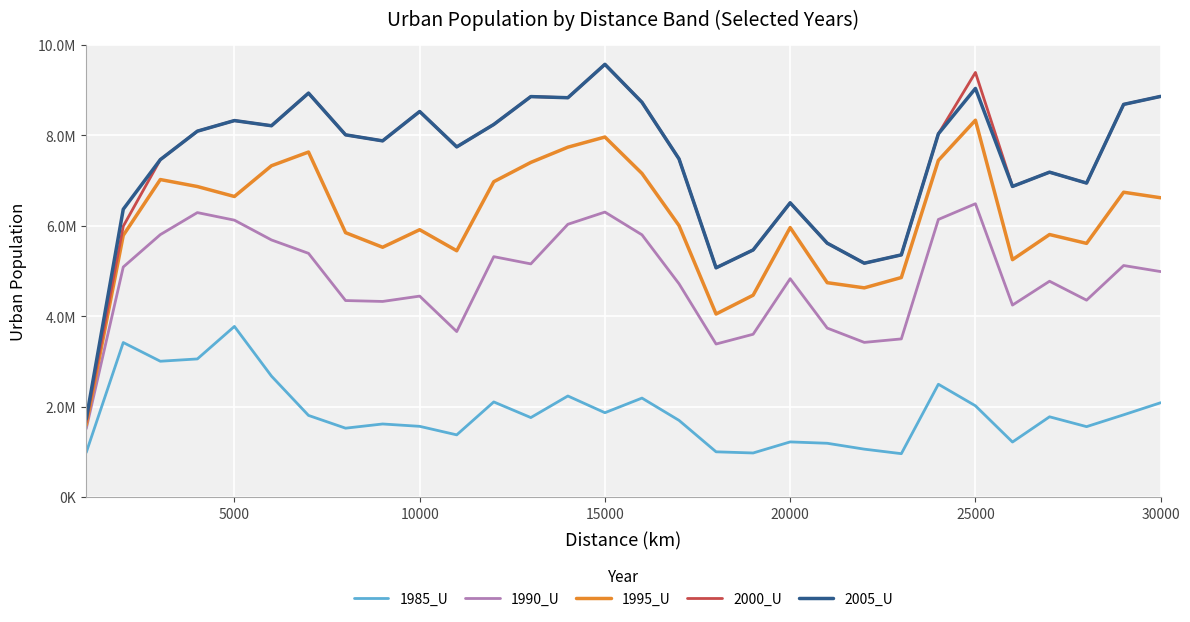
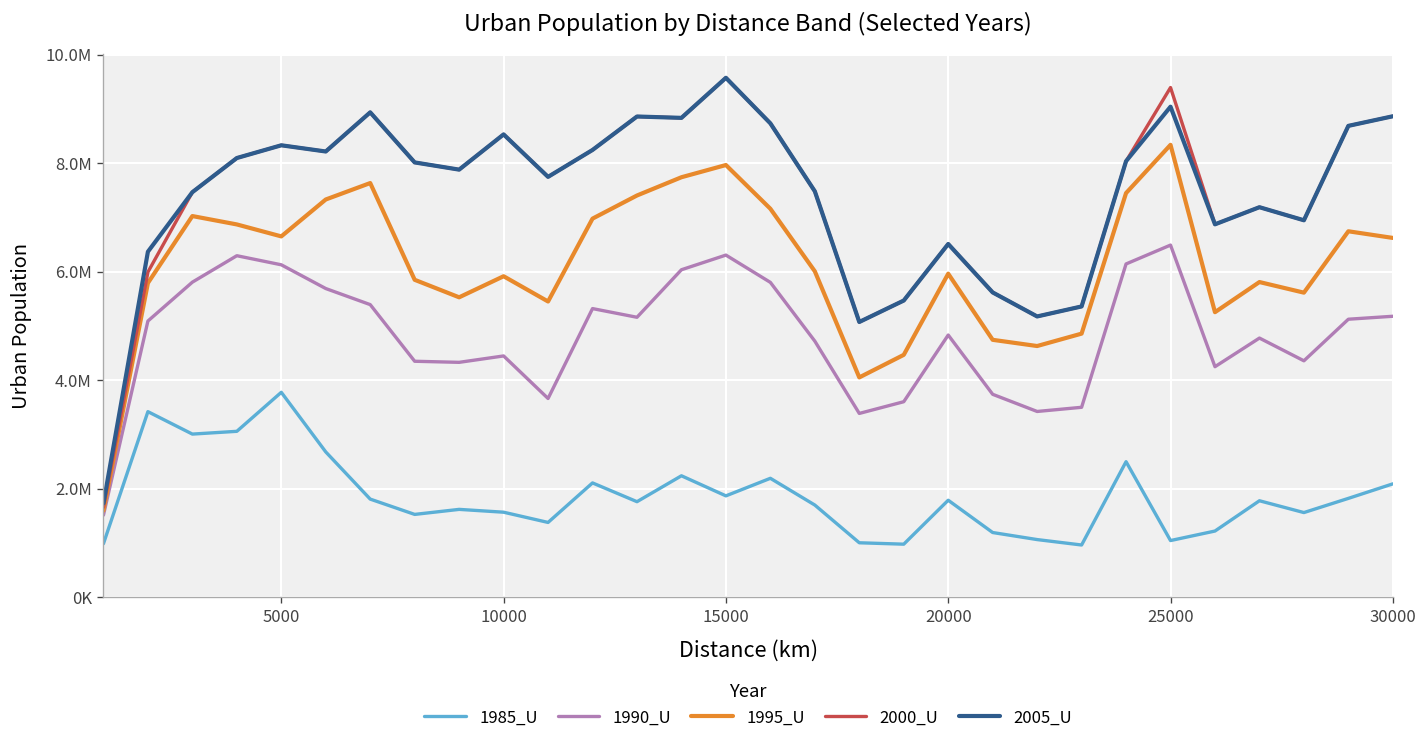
  {
    "1985_U": {
      "5000": 3800000,
      "10000": 1600000,
      "15000": 1900000,
-     "20000": 1200000,
-     "25000": 2000000,
+     "20000": 1800000,
+     "25000": 1000000,
      "30000": 2100000
    },
    "1990_U": {
      "5000": 6100000,
      "10000": 4400000,
      "15000": 6300000,
      "20000": 4800000,
      "25000": 6500000,
-     "30000": 5000000
+     "30000": 5200000
    },
    "1995_U": {
      "5000": 6600000,
      "10000": 5900000,
      "15000": 8000000,
      "20000": 6000000,
      "25000": 8300000,
      "30000": 6600000
    },
    "2000_U": {
      "25000": 9400000
    },
    "2005_U": {
      "25000": 9000000
    }
  }
